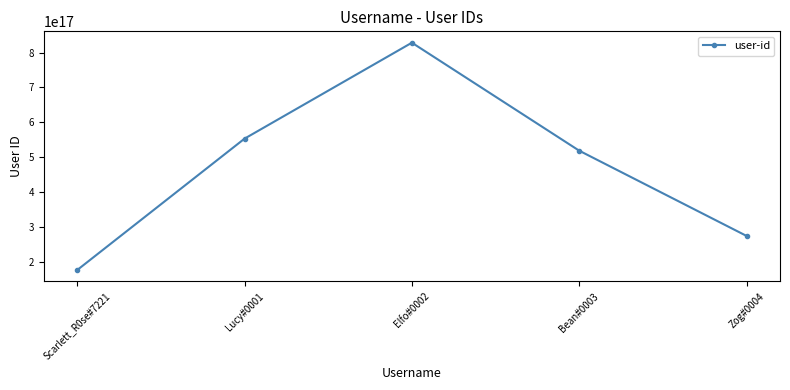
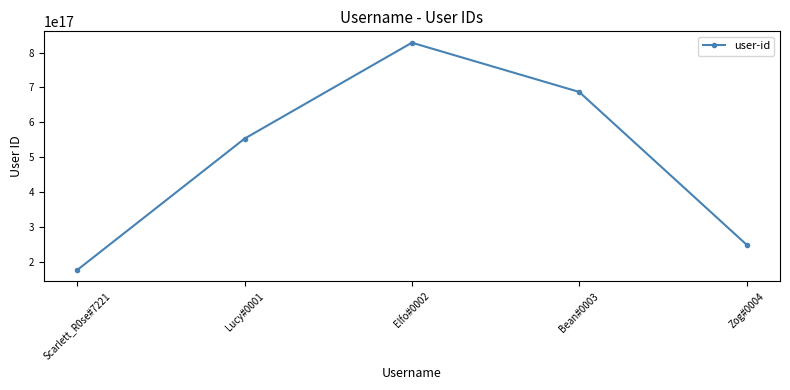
  {
    "Scarlett_R0se#7221": 180000000000000000,
    "Lucy#0001": 550000000000000000,
    "Elfo#0002": 830000000000000000,
-   "Bean#0003": 520000000000000000,
-   "Zog#0004": 270000000000000000
+   "Bean#0003": 690000000000000000,
+   "Zog#0004": 250000000000000000
  }
